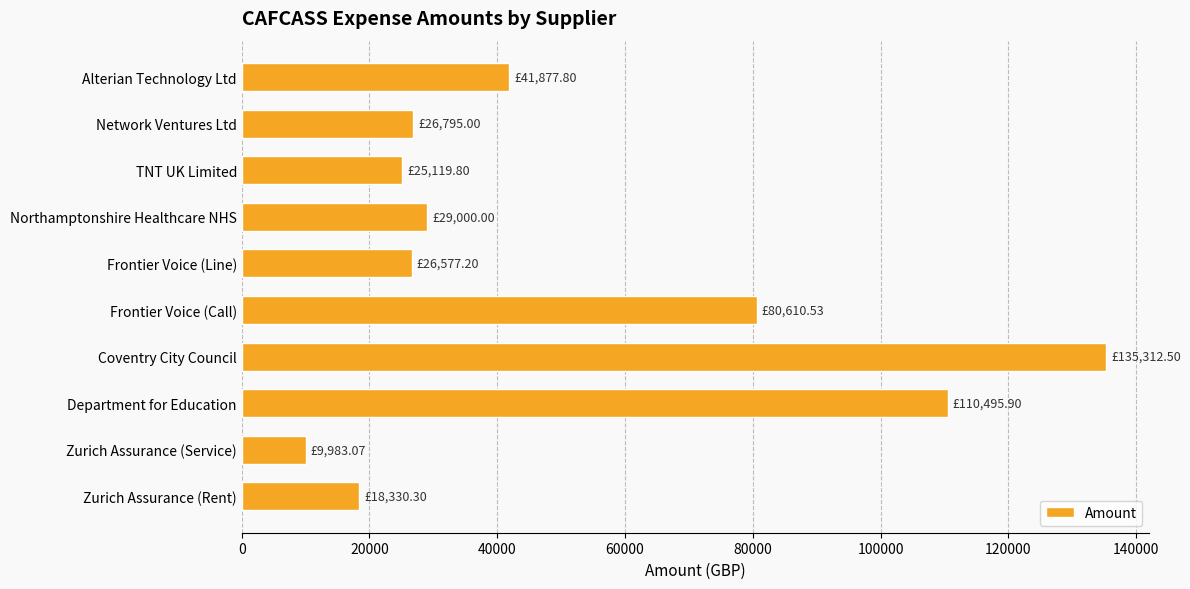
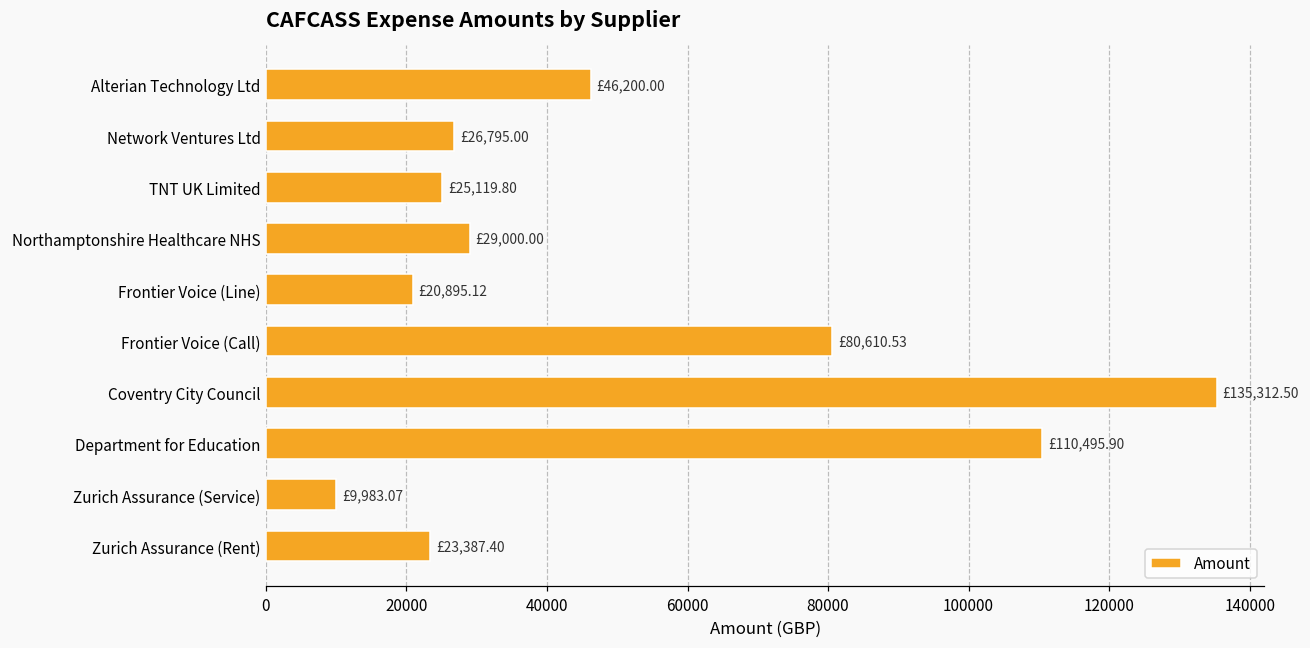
  {
-   "Alterian Technology Ltd": "£41,877.80",
+   "Alterian Technology Ltd": "£46,200.00",
    "Network Ventures Ltd": "£26,795.00",
    "TNT UK Limited": "£25,119.80",
    "Northamptonshire Healthcare NHS": "£29,000.00",
-   "Frontier Voice (Line)": "£26,577.20",
+   "Frontier Voice (Line)": "£20,895.12",
    "Frontier Voice (Call)": "£80,610.53",
    "Coventry City Council": "£135,312.50",
    "Department for Education": "£110,495.90",
    "Zurich Assurance (Service)": "£9,983.07",
-   "Zurich Assurance (Rent)": "£18,330.30"
+   "Zurich Assurance (Rent)": "£23,387.40"
  }
